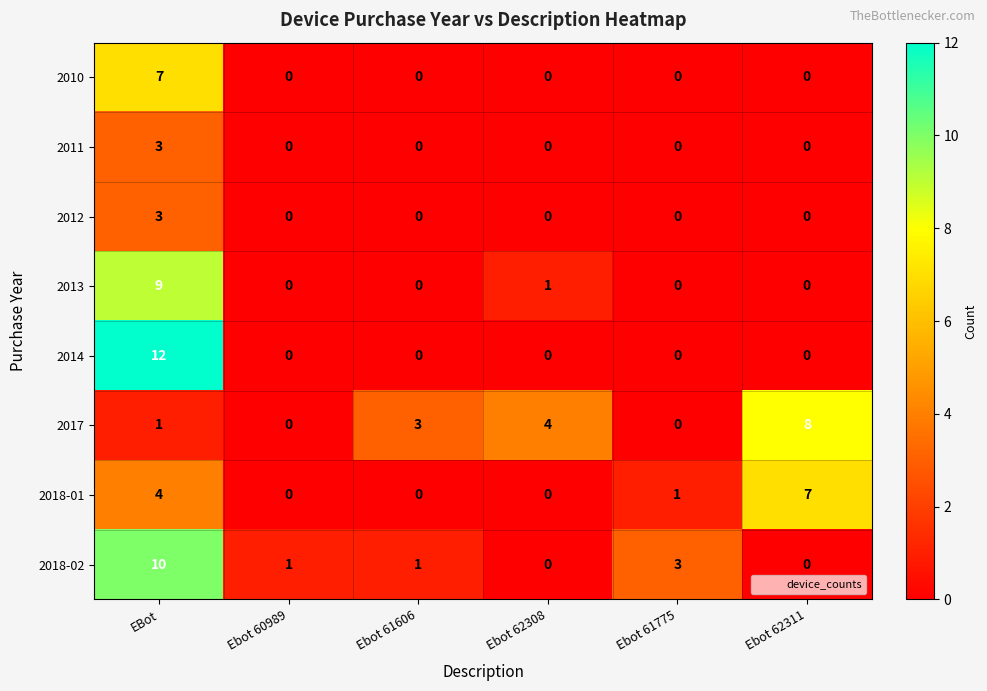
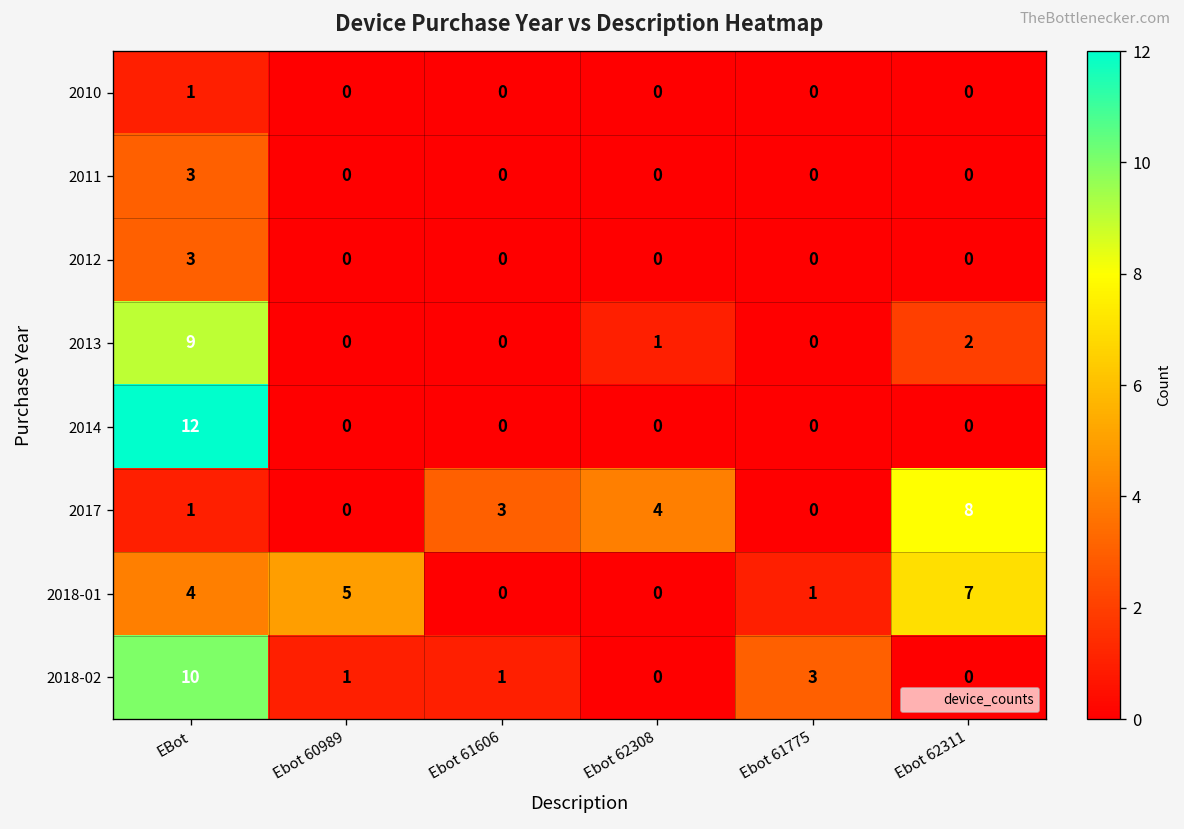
  {
    "2010": {
-     "EBot": 7,
+     "EBot": 1,
      "Ebot 60989": 0,
      "Ebot 61606": 0,
      "Ebot 62308": 0,
      "Ebot 61775": 0,
      "Ebot 62311": 0
    },
    "2011": {
      "EBot": 3,
      "Ebot 60989": 0,
      "Ebot 61606": 0,
      "Ebot 62308": 0,
      "Ebot 61775": 0,
      "Ebot 62311": 0
    },
    "2012": {
      "EBot": 3,
      "Ebot 60989": 0,
      "Ebot 61606": 0,
      "Ebot 62308": 0,
      "Ebot 61775": 0,
      "Ebot 62311": 0
    },
    "2013": {
      "EBot": 9,
      "Ebot 60989": 0,
      "Ebot 61606": 0,
      "Ebot 62308": 1,
      "Ebot 61775": 0,
-     "Ebot 62311": 0
+     "Ebot 62311": 2
    },
    "2014": {
      "EBot": 12,
      "Ebot 60989": 0,
      "Ebot 61606": 0,
      "Ebot 62308": 0,
      "Ebot 61775": 0,
      "Ebot 62311": 0
    },
    "2017": {
      "EBot": 1,
      "Ebot 60989": 0,
      "Ebot 61606": 3,
      "Ebot 62308": 4,
      "Ebot 61775": 0,
      "Ebot 62311": 8
    },
    "2018-01": {
      "EBot": 4,
-     "Ebot 60989": 0,
+     "Ebot 60989": 5,
      "Ebot 61606": 0,
      "Ebot 62308": 0,
      "Ebot 61775": 1,
      "Ebot 62311": 7
    },
    "2018-02": {
      "EBot": 10,
      "Ebot 60989": 1,
      "Ebot 61606": 1,
      "Ebot 62308": 0,
      "Ebot 61775": 3,
      "Ebot 62311": 0
    }
  }
